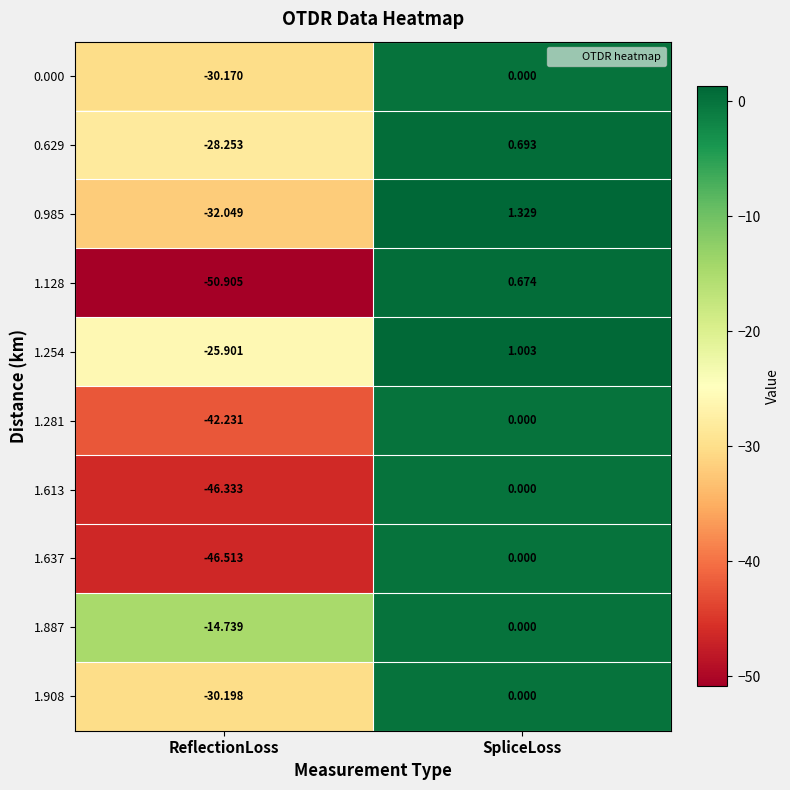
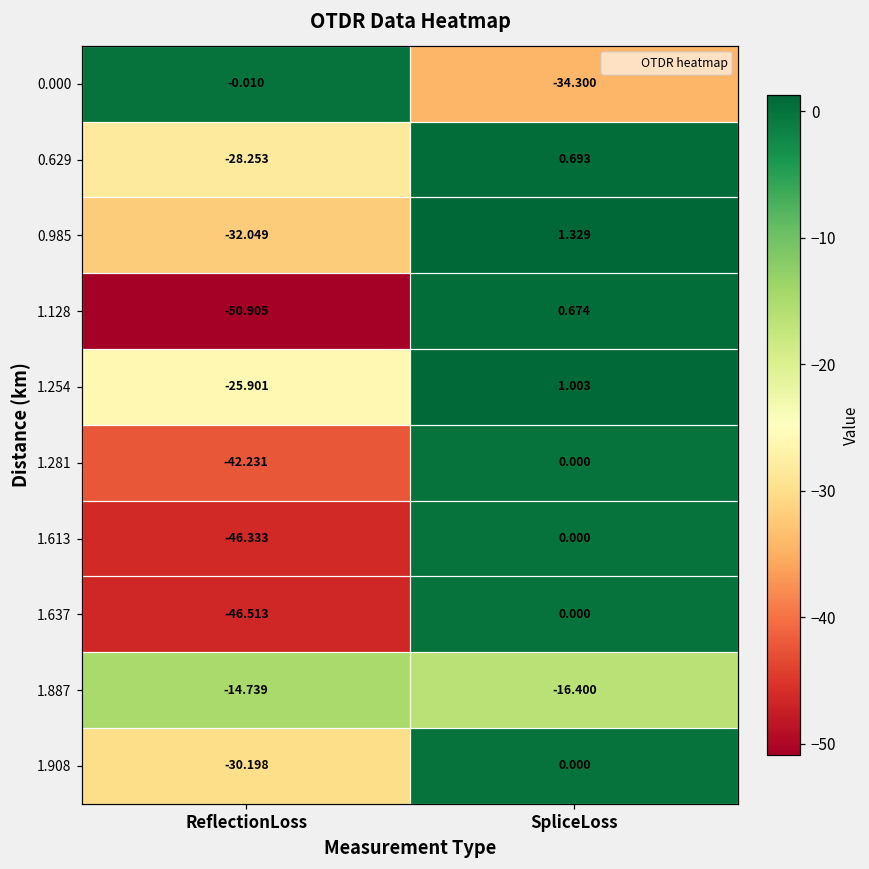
  {
    "0.000": {
-     "ReflectionLoss": -30.170,
-     "SpliceLoss": 0.000
+     "ReflectionLoss": -0.010,
+     "SpliceLoss": -34.300
    },
    "0.629": {
      "ReflectionLoss": -28.253,
      "SpliceLoss": 0.693
    },
    "0.985": {
      "ReflectionLoss": -32.049,
      "SpliceLoss": 1.329
    },
    "1.128": {
      "ReflectionLoss": -50.905,
      "SpliceLoss": 0.674
    },
    "1.254": {
      "ReflectionLoss": -25.901,
      "SpliceLoss": 1.003
    },
    "1.281": {
      "ReflectionLoss": -42.231,
      "SpliceLoss": 0.000
    },
    "1.613": {
      "ReflectionLoss": -46.333,
      "SpliceLoss": 0.000
    },
    "1.637": {
      "ReflectionLoss": -46.513,
      "SpliceLoss": 0.000
    },
    "1.887": {
      "ReflectionLoss": -14.739,
-     "SpliceLoss": 0.000
+     "SpliceLoss": -16.400
    },
    "1.908": {
      "ReflectionLoss": -30.198,
      "SpliceLoss": 0.000
    }
  }
